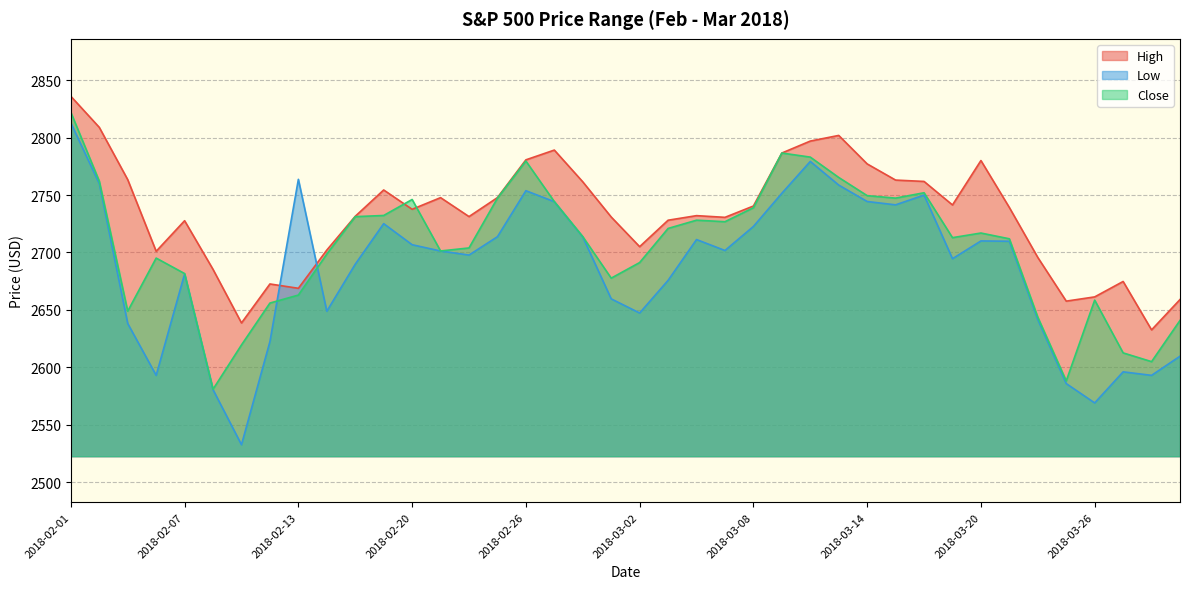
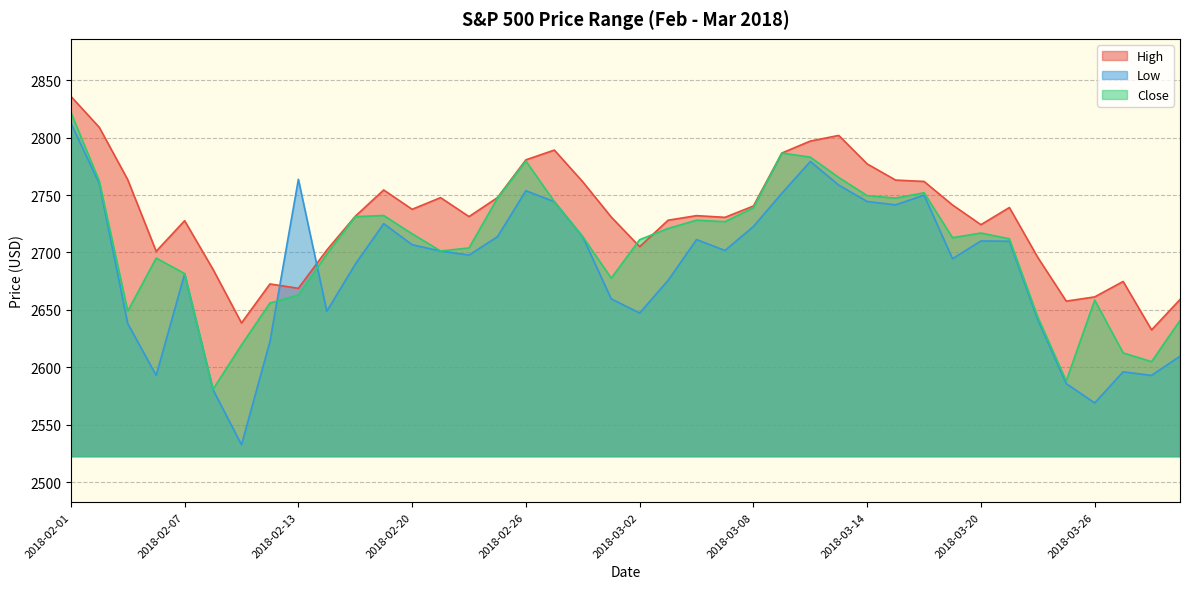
  {
    "High": {
      "2018-02-01": 2836,
      "2018-02-07": 2728,
      "2018-02-13": 2669,
      "2018-02-20": 2738,
      "2018-03-02": 2705,
      "2018-03-14": 2777,
-     "2018-03-20": 2780,
+     "2018-03-20": 2724,
      "2018-03-26": 2661
    },
    "Low": {
      "2018-02-01": 2813,
      "2018-02-13": 2764,
      "2018-02-20": 2707,
      "2018-02-26": 2754,
      "2018-03-02": 2647,
      "2018-03-08": 2723,
      "2018-03-14": 2744,
      "2018-03-20": 2710,
      "2018-03-26": 2569
    },
    "Close": {
      "2018-02-01": 2822,
      "2018-02-13": 2663,
-     "2018-02-20": 2746,
-     "2018-03-02": 2691,
+     "2018-02-20": 2716,
+     "2018-03-02": 2711,
      "2018-03-14": 2749,
      "2018-03-20": 2717,
      "2018-03-26": 2659
    }
  }
